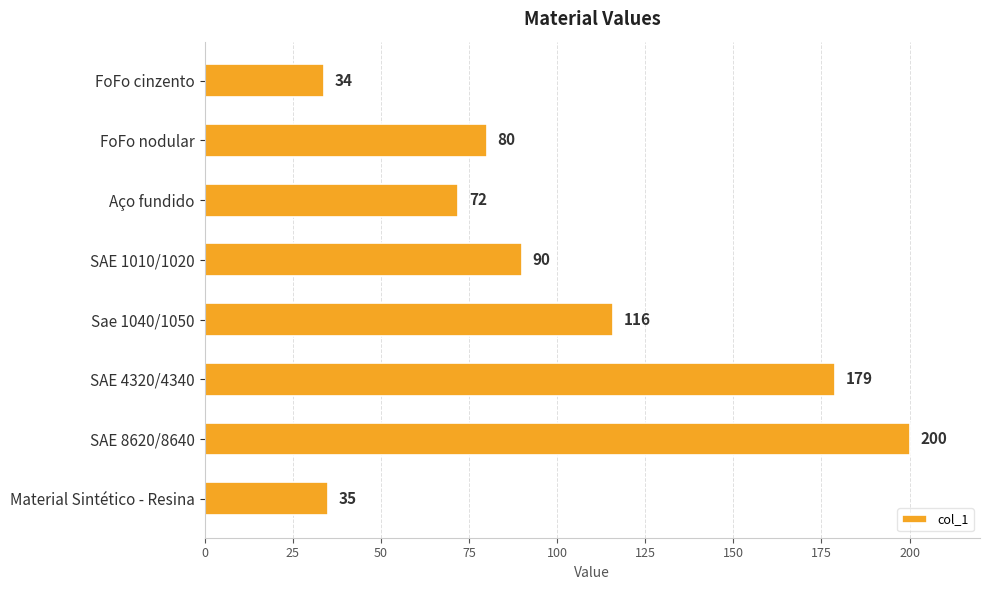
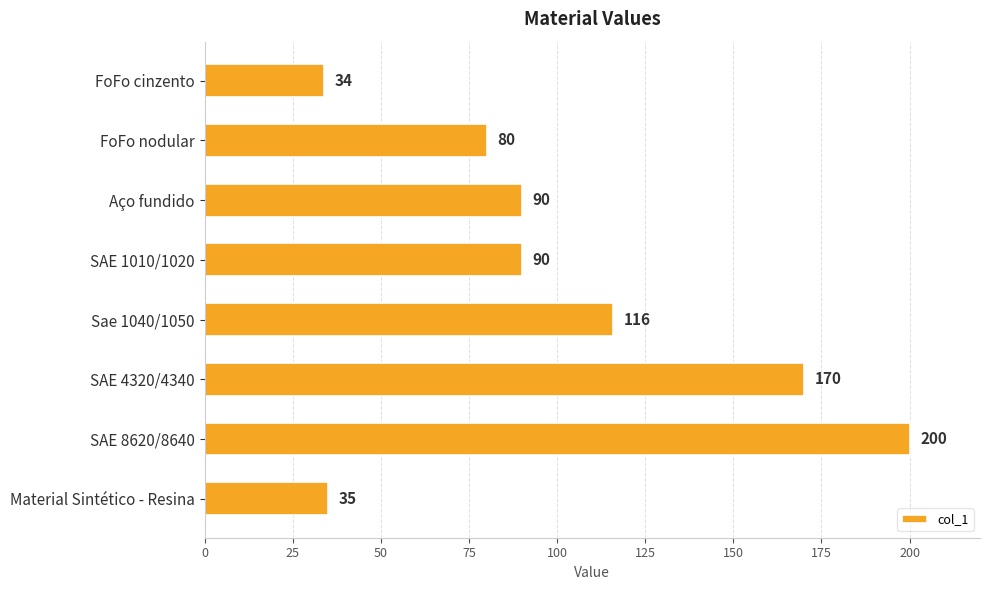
  {
    "FoFo cinzento": 34,
    "FoFo nodular": 80,
-   "Aço fundido": 72,
+   "Aço fundido": 90,
    "SAE 1010/1020": 90,
    "Sae 1040/1050": 116,
-   "SAE 4320/4340": 179,
+   "SAE 4320/4340": 170,
    "SAE 8620/8640": 200,
    "Material Sintético - Resina": 35
  }
